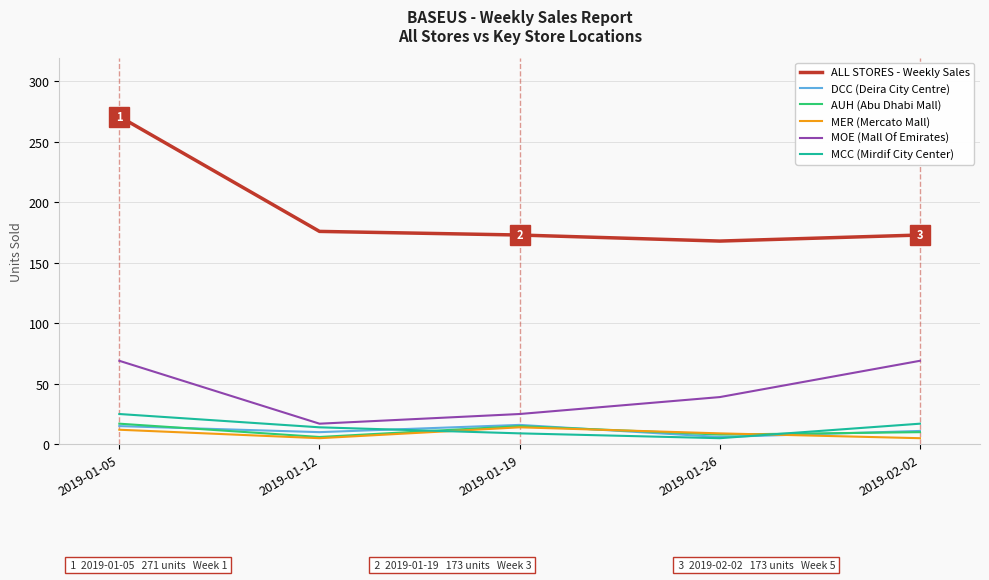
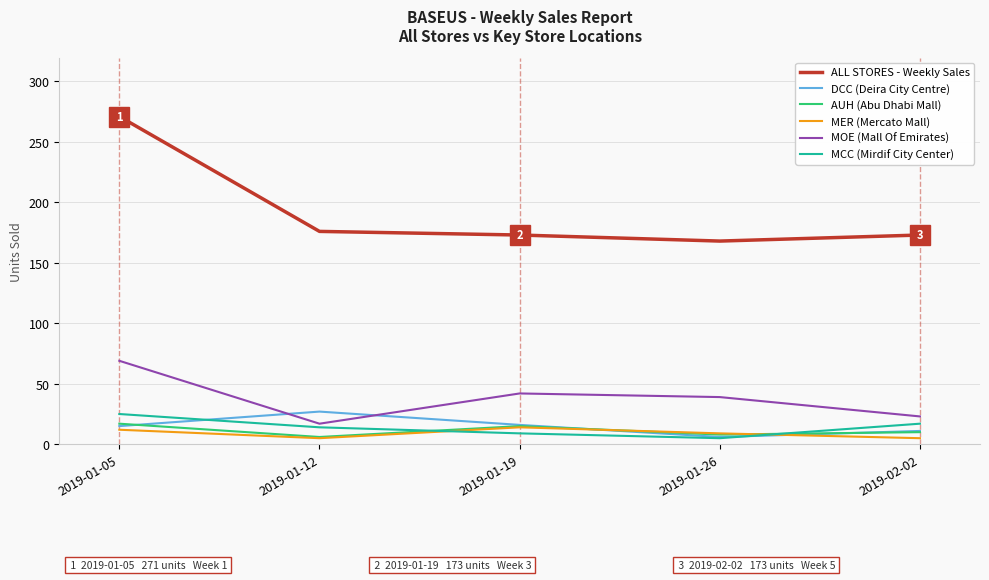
  {
    "DCC (Deira City Centre)": {
-     "2019-01-12": 10
+     "2019-01-12": 27
    },
    "MER (Mercato Mall)": {
      "2019-01-05": 12,
      "2019-02-02": 5
    },
    "MOE (Mall Of Emirates)": {
      "2019-01-05": 69,
      "2019-01-12": 17,
-     "2019-01-19": 25,
+     "2019-01-19": 42,
      "2019-01-26": 39,
-     "2019-02-02": 69
+     "2019-02-02": 23
    }
  }
